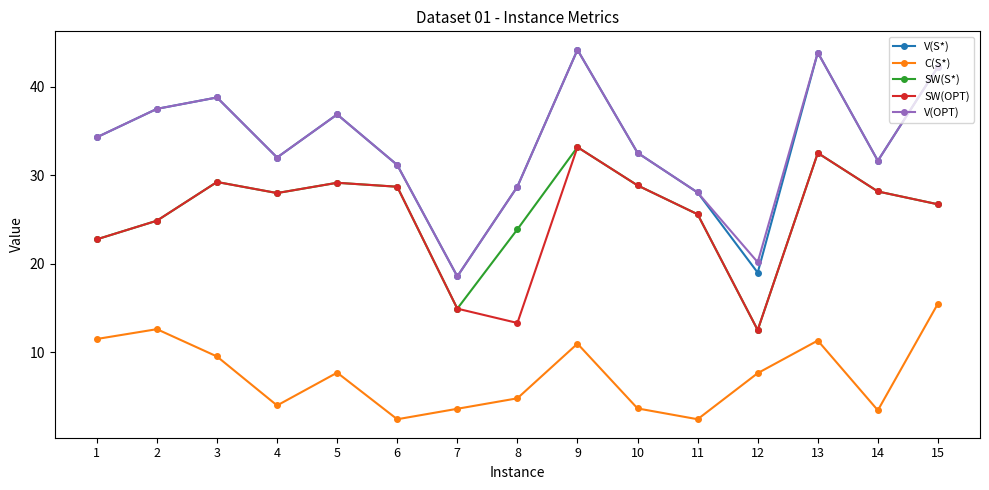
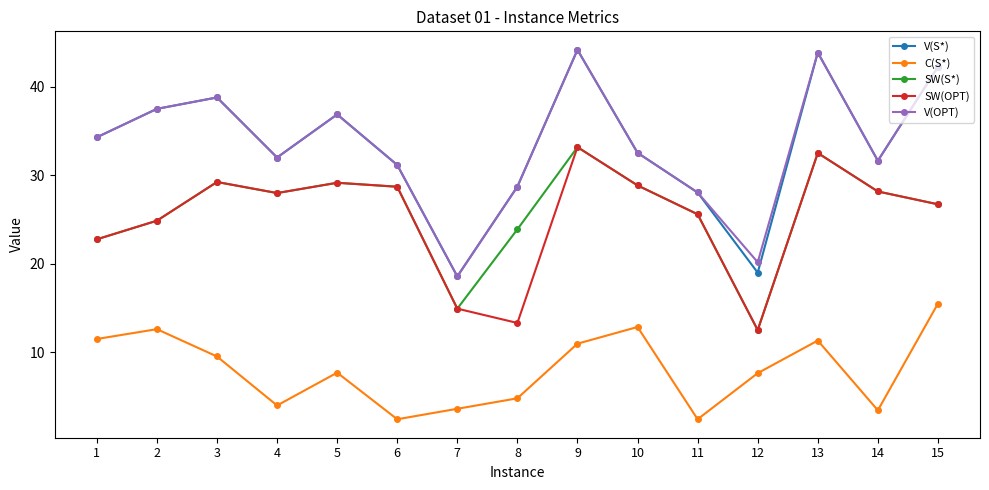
  {
    "V(S*)": {
      "12": 19
    },
    "C(S*)": {
      "1": 12,
      "2": 13,
      "3": 10,
      "4": 4,
      "5": 8,
      "6": 2,
      "7": 4,
      "8": 5,
      "9": 11,
-     "10": 4,
+     "10": 13,
      "11": 2,
      "12": 8,
      "13": 11,
      "14": 3,
      "15": 16
    },
    "SW(S*)": {
      "8": 24
    },
    "SW(OPT)": {
      "8": 13
    },
    "V(OPT)": {
      "12": 20
    }
  }
